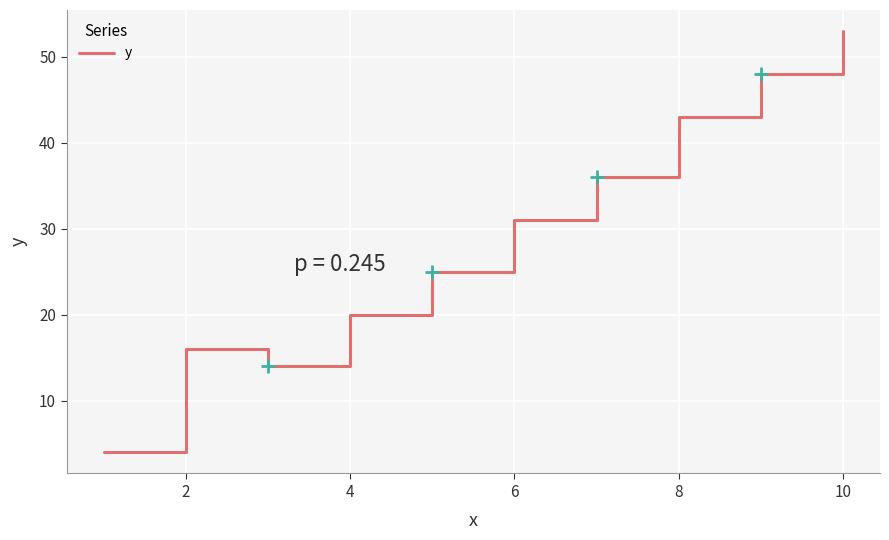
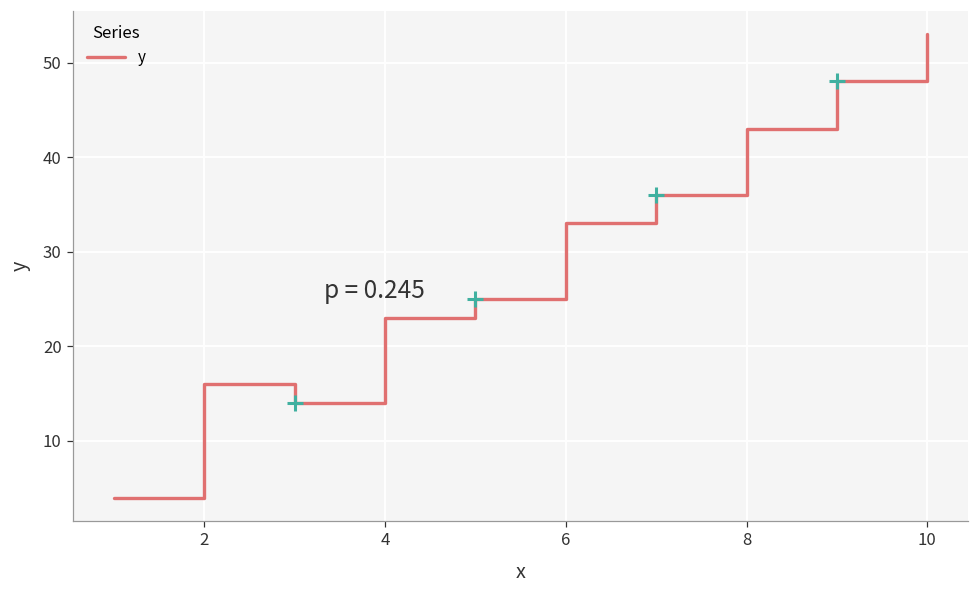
  {
    "y": {
      "2": 16,
-     "4": 20,
-     "6": 31,
+     "4": 23,
+     "6": 33,
      "8": 43,
      "10": 53
    }
  }
